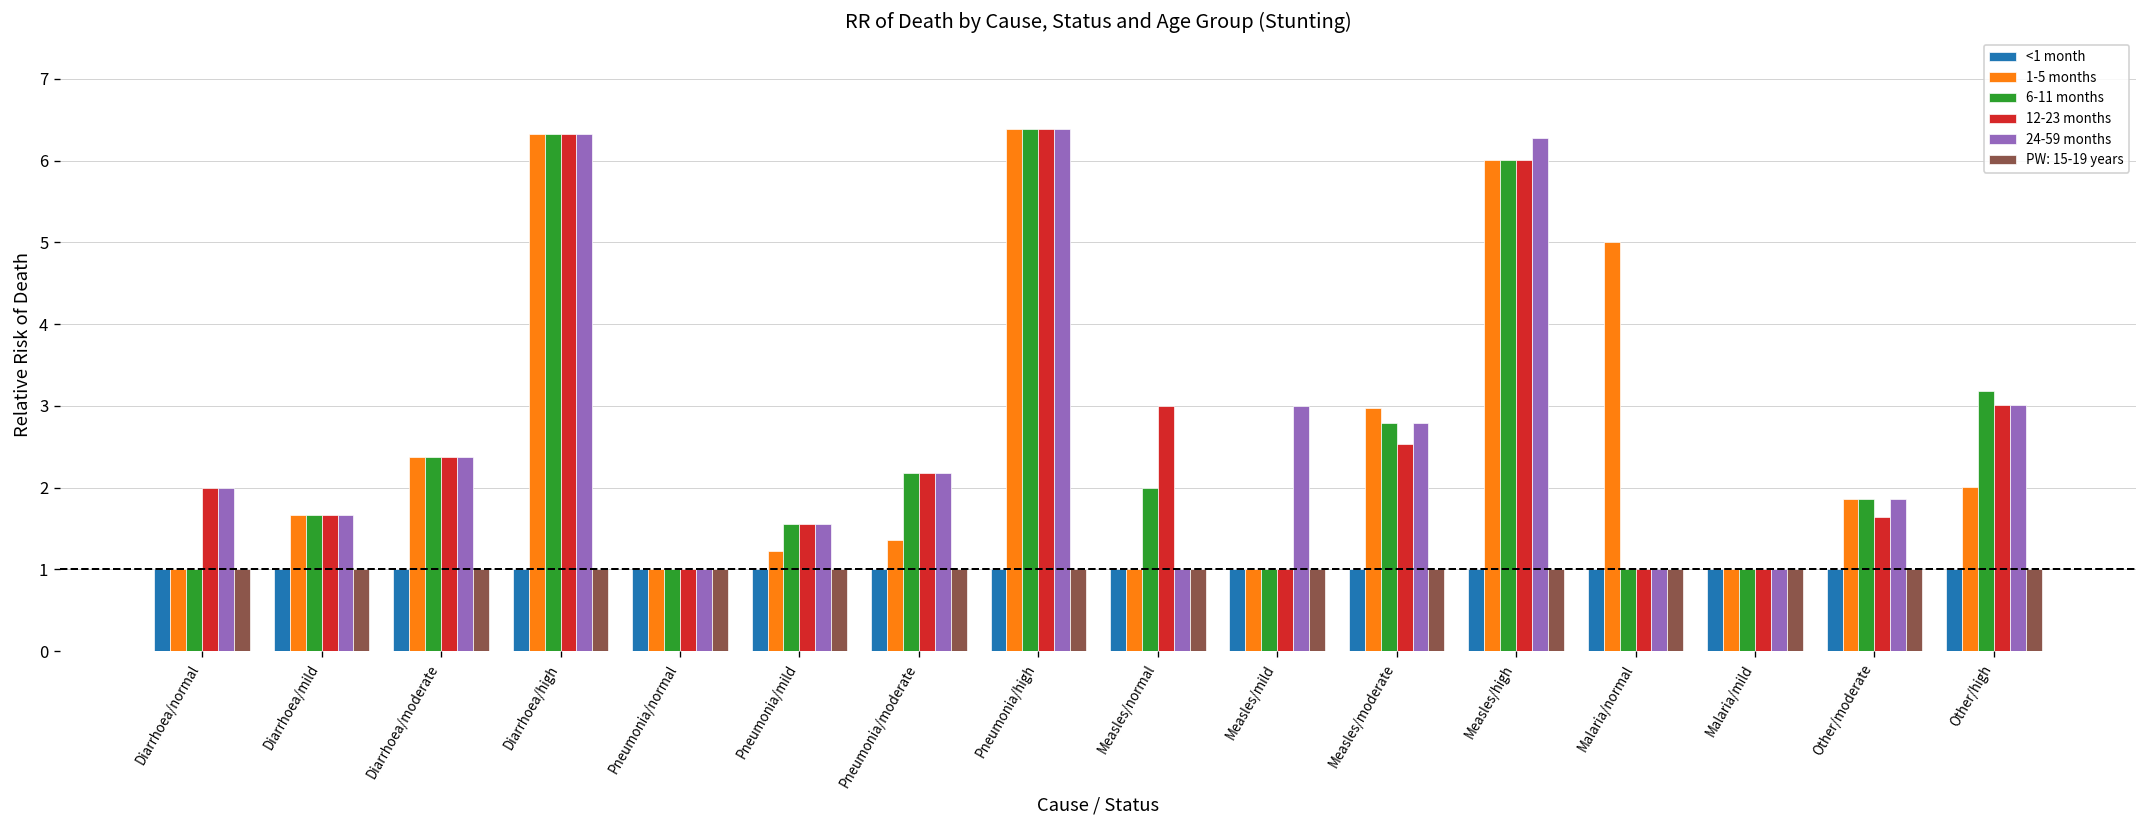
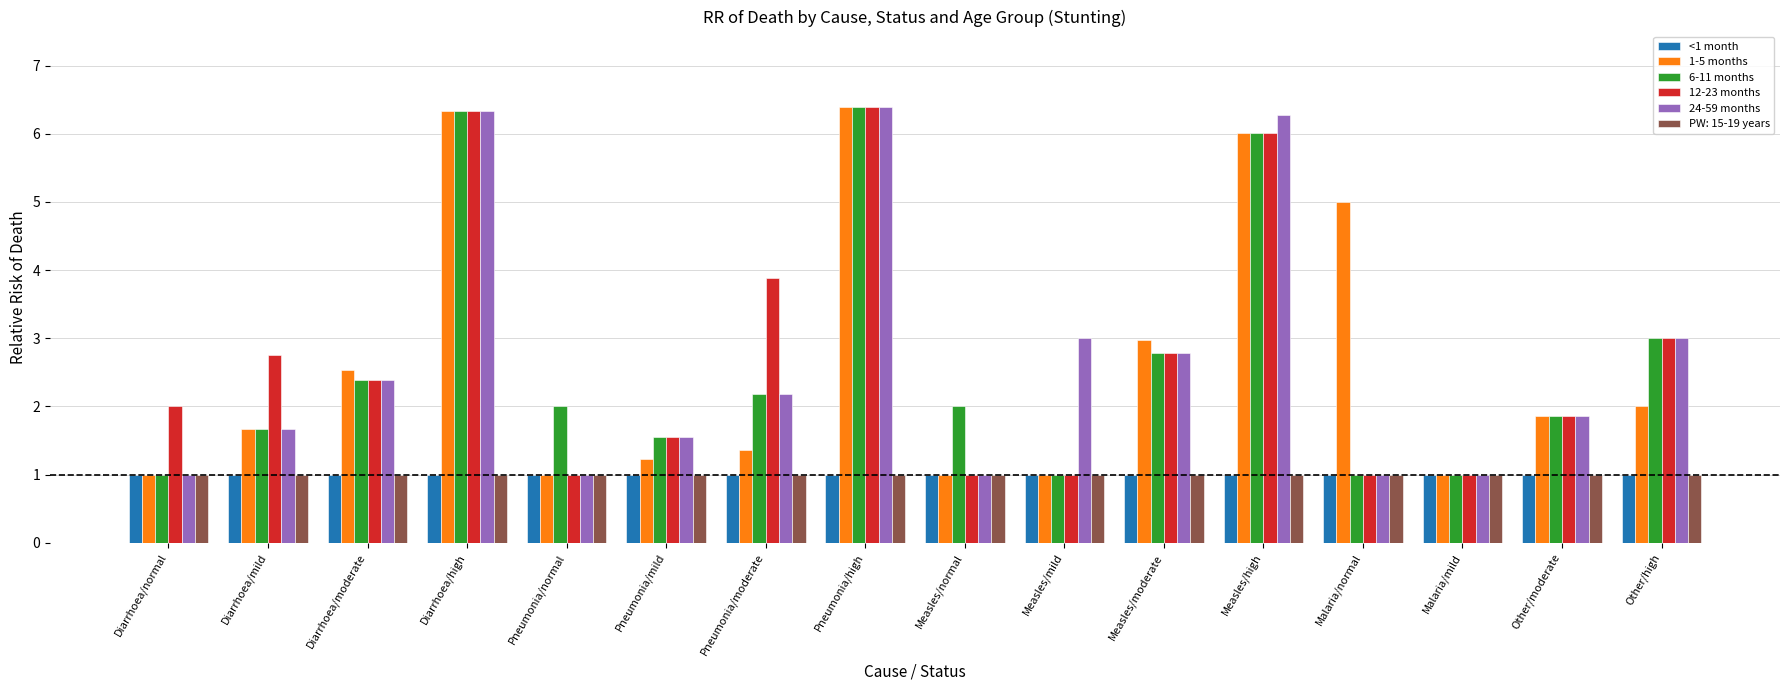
  {
    "<1 month": {
      "Diarrhoea/normal": 1.0,
      "Diarrhoea/mild": 1.0,
      "Diarrhoea/moderate": 1.0,
      "Diarrhoea/high": 1.0,
      "Pneumonia/normal": 1.0,
      "Pneumonia/mild": 1.0,
      "Pneumonia/moderate": 1.0,
      "Pneumonia/high": 1.0,
      "Measles/normal": 1.0,
      "Measles/mild": 1.0,
      "Measles/moderate": 1.0,
      "Measles/high": 1.0,
      "Malaria/normal": 1.0,
      "Malaria/mild": 1.0,
      "Other/moderate": 1.0,
      "Other/high": 1.0
    },
    "1-5 months": {
      "Diarrhoea/normal": 1.0,
      "Diarrhoea/mild": 1.7,
-     "Diarrhoea/moderate": 2.4,
+     "Diarrhoea/moderate": 2.5,
      "Diarrhoea/high": 6.3,
      "Pneumonia/normal": 1.0,
      "Pneumonia/mild": 1.2,
      "Pneumonia/moderate": 1.4,
      "Pneumonia/high": 6.4,
      "Measles/normal": 1.0,
      "Measles/mild": 1.0,
      "Measles/moderate": 3.0,
      "Measles/high": 6.0,
      "Malaria/normal": 5.0,
      "Malaria/mild": 1.0,
      "Other/moderate": 1.9,
      "Other/high": 2.0
    },
    "6-11 months": {
      "Diarrhoea/normal": 1.0,
      "Diarrhoea/mild": 1.7,
      "Diarrhoea/moderate": 2.4,
      "Diarrhoea/high": 6.3,
-     "Pneumonia/normal": 1,
+     "Pneumonia/normal": 2,
      "Pneumonia/mild": 1.6,
      "Pneumonia/moderate": 2.2,
      "Pneumonia/high": 6.4,
      "Measles/normal": 2.0,
      "Measles/mild": 1.0,
      "Measles/moderate": 2.8,
      "Measles/high": 6.0,
      "Malaria/normal": 1.0,
      "Malaria/mild": 1.0,
      "Other/moderate": 1.9,
-     "Other/high": 3.2
+     "Other/high": 3.0
    },
    "12-23 months": {
      "Diarrhoea/normal": 2.0,
-     "Diarrhoea/mild": 1.7,
+     "Diarrhoea/mild": 2.8,
      "Diarrhoea/moderate": 2.4,
      "Diarrhoea/high": 6.3,
      "Pneumonia/normal": 1.0,
      "Pneumonia/mild": 1.6,
-     "Pneumonia/moderate": 2.2,
+     "Pneumonia/moderate": 3.9,
      "Pneumonia/high": 6.4,
-     "Measles/normal": 3,
+     "Measles/normal": 1,
      "Measles/mild": 1.0,
-     "Measles/moderate": 2.5,
+     "Measles/moderate": 2.8,
      "Measles/high": 6.0,
      "Malaria/normal": 1.0,
      "Malaria/mild": 1.0,
-     "Other/moderate": 1.6,
+     "Other/moderate": 1.9,
      "Other/high": 3.0
    },
    "24-59 months": {
-     "Diarrhoea/normal": 2,
+     "Diarrhoea/normal": 1,
      "Diarrhoea/mild": 1.7,
      "Diarrhoea/moderate": 2.4,
      "Diarrhoea/high": 6.3,
      "Pneumonia/normal": 1,
      "Pneumonia/mild": 1.6,
      "Pneumonia/moderate": 2.2,
      "Pneumonia/high": 6.4,
      "Measles/normal": 1,
      "Measles/mild": 3,
      "Measles/moderate": 2.8,
      "Measles/high": 6.3,
      "Malaria/normal": 1,
      "Malaria/mild": 1,
      "Other/moderate": 1.9,
      "Other/high": 3
    },
    "PW: 15-19 years": {
      "Diarrhoea/normal": 1.0,
      "Diarrhoea/mild": 1.0,
      "Diarrhoea/moderate": 1.0,
      "Diarrhoea/high": 1.0,
      "Pneumonia/normal": 1.0,
      "Pneumonia/mild": 1.0,
      "Pneumonia/moderate": 1.0,
      "Pneumonia/high": 1.0,
      "Measles/normal": 1.0,
      "Measles/mild": 1.0,
      "Measles/moderate": 1.0,
      "Measles/high": 1.0,
      "Malaria/normal": 1.0,
      "Malaria/mild": 1.0,
      "Other/moderate": 1.0,
      "Other/high": 1.0
    }
  }
